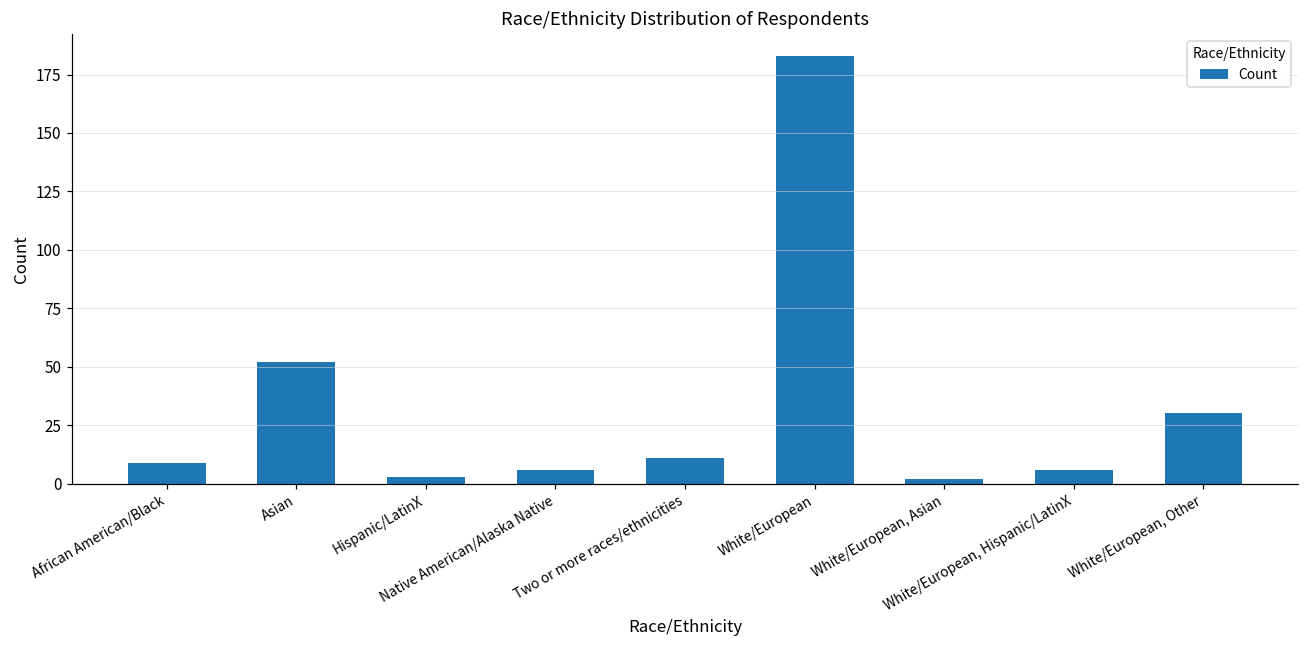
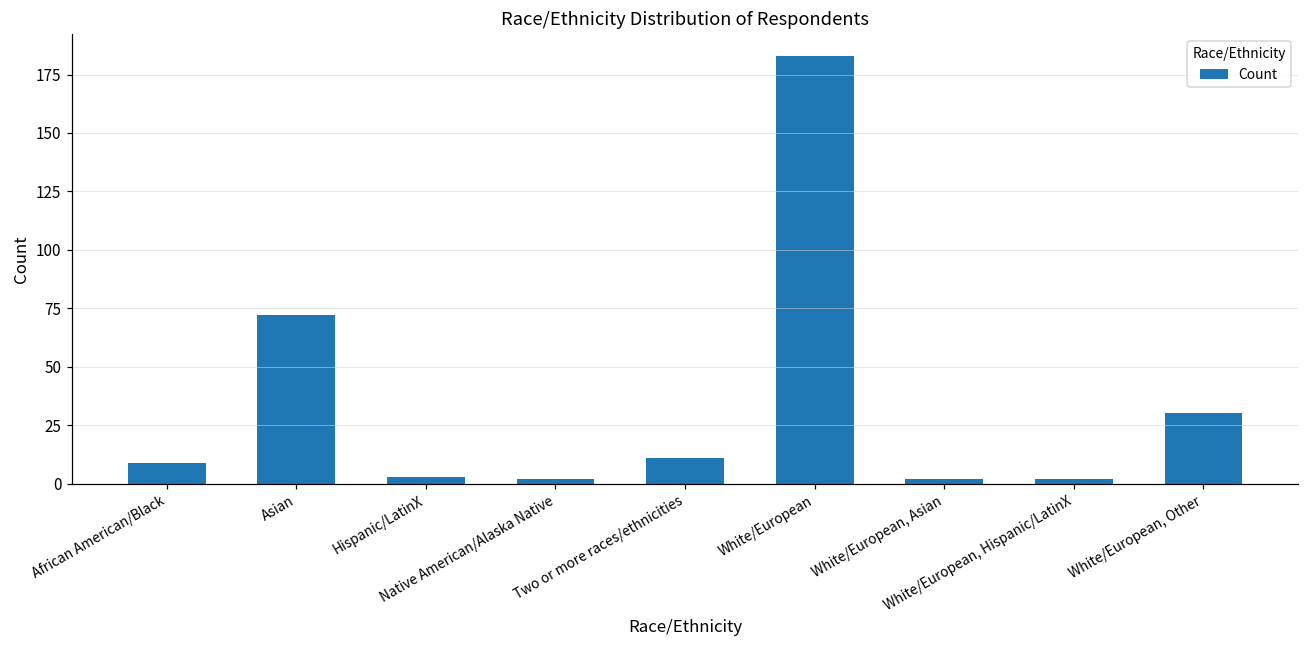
  {
    "African American/Black": 9,
-   "Asian": 52,
+   "Asian": 72,
    "Hispanic/LatinX": 3,
-   "Native American/Alaska Native": 6,
+   "Native American/Alaska Native": 2,
    "Two or more races/ethnicities": 11,
    "White/European": 183,
    "White/European, Asian": 2,
-   "White/European, Hispanic/LatinX": 6,
+   "White/European, Hispanic/LatinX": 2,
    "White/European, Other": 30
  }
